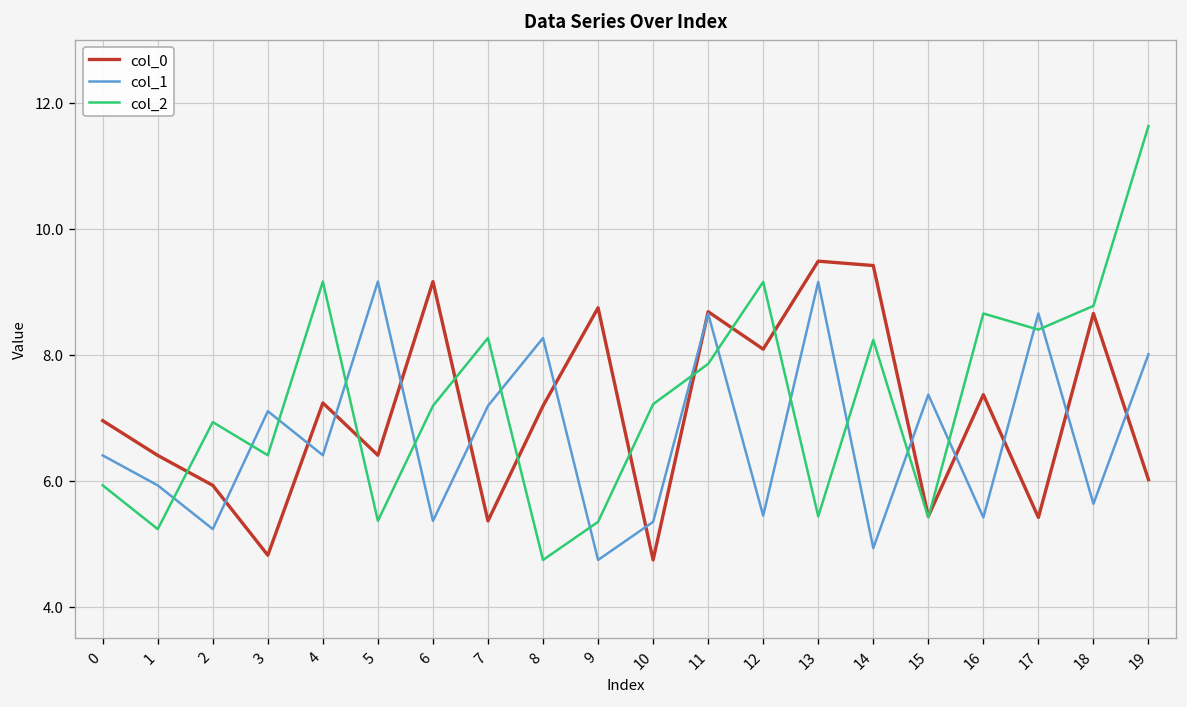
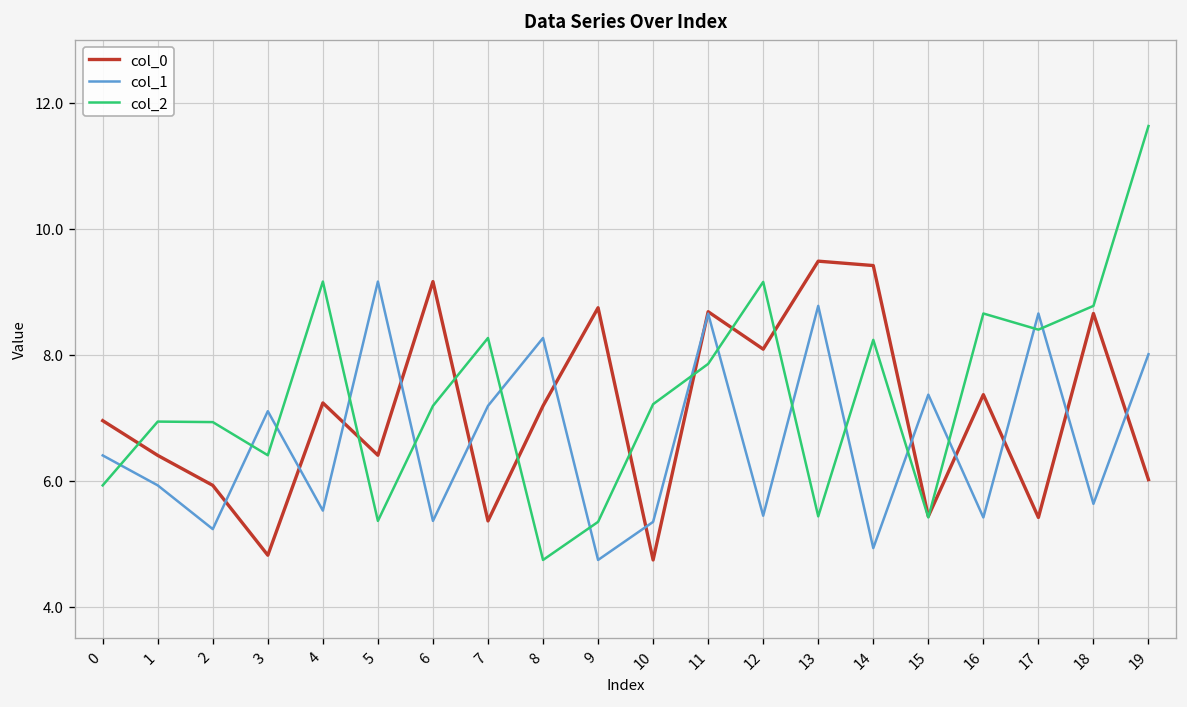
  {
    "col_0": {
      "0": 7.0,
      "1": 6.4,
      "2": 5.9,
      "3": 4.8,
      "4": 7.2,
      "5": 6.4,
      "6": 9.2,
      "7": 5.4,
      "8": 7.2,
      "9": 8.7,
      "10": 4.7,
      "12": 8.1,
      "13": 9.5,
      "14": 9.4,
      "16": 7.4,
      "17": 5.4,
      "18": 8.7,
      "19": 6.0
    },
    "col_1": {
      "0": 6.4,
      "1": 5.9,
      "2": 5.2,
      "3": 7.1,
-     "4": 6.4,
+     "4": 5.5,
      "5": 9.2,
      "6": 5.4,
      "7": 7.2,
      "8": 8.3,
      "9": 4.7,
      "10": 5.3,
      "12": 5.4,
-     "13": 9.2,
+     "13": 8.8,
      "14": 4.9,
      "15": 7.4,
      "16": 5.4,
      "17": 8.7,
      "18": 5.6,
      "19": 8.0
    },
    "col_2": {
      "0": 5.9,
-     "1": 5.2,
+     "1": 6.9,
      "2": 6.9,
      "3": 6.4,
      "4": 9.2,
      "5": 5.4,
      "6": 7.2,
      "7": 8.3,
      "8": 4.7,
      "9": 5.3,
      "10": 7.2,
      "11": 7.9,
      "12": 9.2,
      "13": 5.4,
      "14": 8.2,
      "16": 8.7,
      "17": 8.4,
      "18": 8.8,
      "19": 11.6
    }
  }
